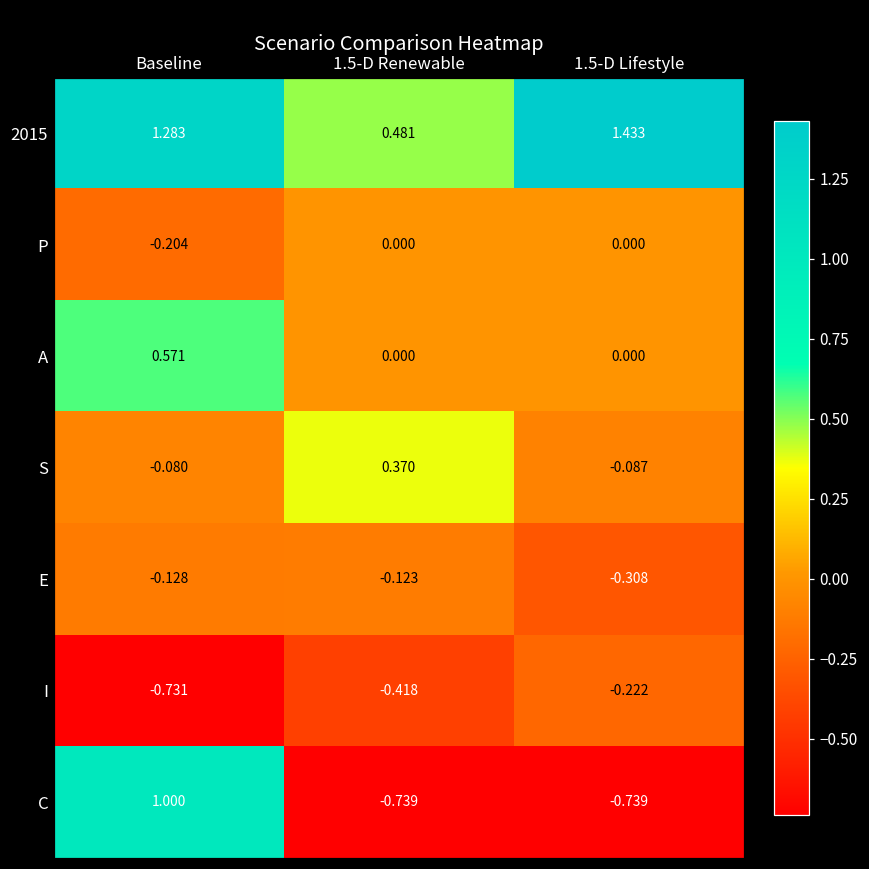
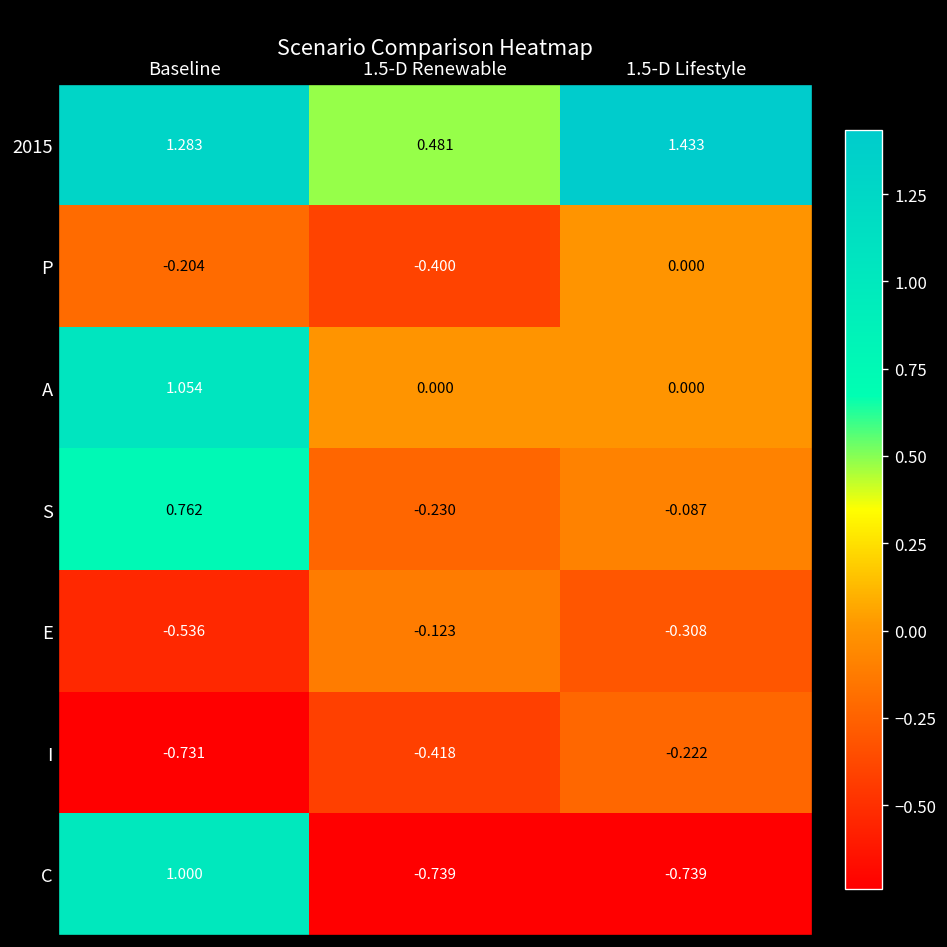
  {
    "2015": {
      "Baseline": 1.283,
      "1.5-D Renewable": 0.481,
      "1.5-D Lifestyle": 1.433
    },
    "P": {
      "Baseline": -0.204,
-     "1.5-D Renewable": 0.000,
+     "1.5-D Renewable": -0.400,
      "1.5-D Lifestyle": 0.000
    },
    "A": {
-     "Baseline": 0.571,
+     "Baseline": 1.054,
      "1.5-D Renewable": 0.000,
      "1.5-D Lifestyle": 0.000
    },
    "S": {
-     "Baseline": -0.080,
-     "1.5-D Renewable": 0.370,
+     "Baseline": 0.762,
+     "1.5-D Renewable": -0.230,
      "1.5-D Lifestyle": -0.087
    },
    "E": {
-     "Baseline": -0.128,
+     "Baseline": -0.536,
      "1.5-D Renewable": -0.123,
      "1.5-D Lifestyle": -0.308
    },
    "I": {
      "Baseline": -0.731,
      "1.5-D Renewable": -0.418,
      "1.5-D Lifestyle": -0.222
    },
    "C": {
      "Baseline": 1.000,
      "1.5-D Renewable": -0.739,
      "1.5-D Lifestyle": -0.739
    }
  }
